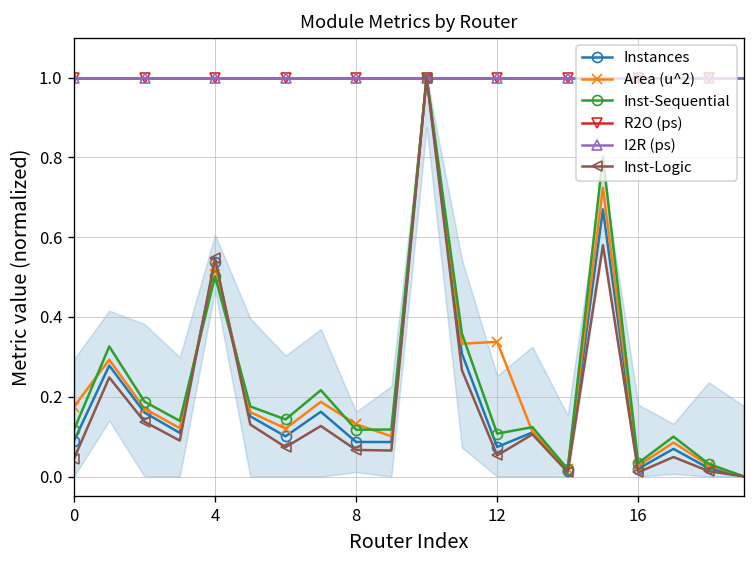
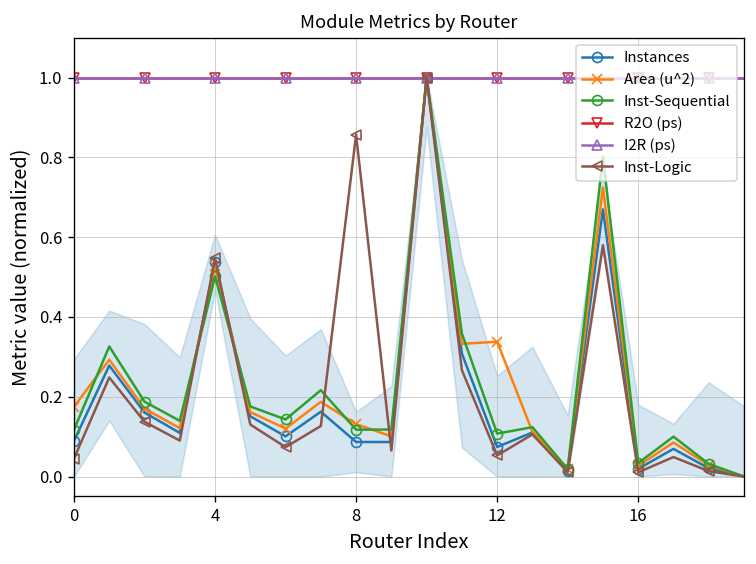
  {
    "Area (u^2)": {
      "0": 0.17,
      "4": 0.53,
      "8": 0.13,
      "12": 0.34
    },
    "Inst-Sequential": {
      "0": 0.12,
      "4": 0.50,
      "8": 0.12,
      "12": 0.11
    },
    "I2R (ps)": {
      "0": 1.00,
      "4": 1.00,
      "8": 1.00,
      "12": 1.00
    },
    "Inst-Logic": {
      "0": 0.04,
      "4": 0.55,
-     "8": 0.07,
+     "8": 0.86,
      "12": 0.05,
      "16": 0.01
    }
  }
